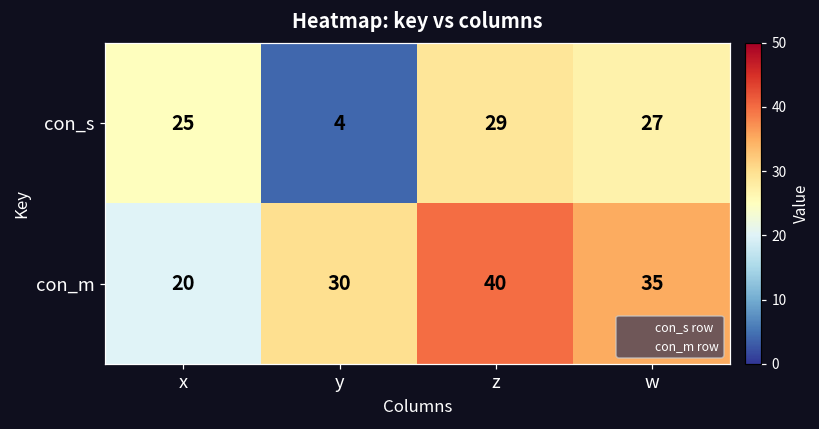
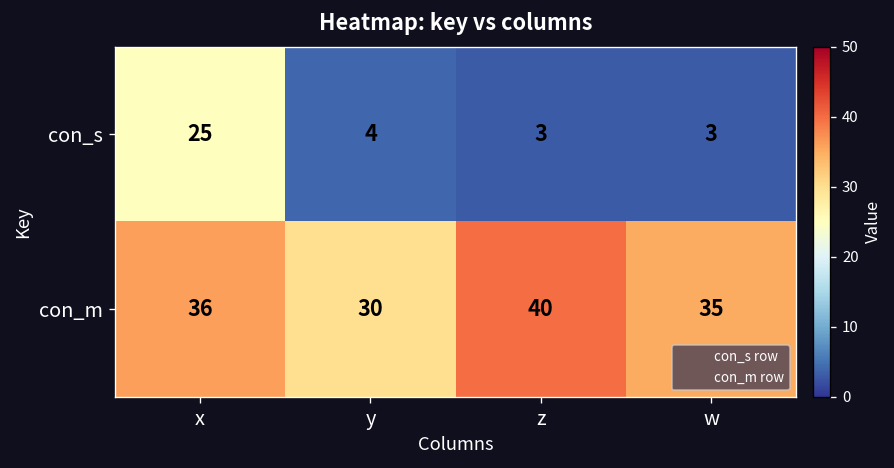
  {
    "con_s": {
      "x": 25,
      "y": 4,
-     "z": 29,
-     "w": 27
+     "z": 3,
+     "w": 3
    },
    "con_m": {
-     "x": 20,
+     "x": 36,
      "y": 30,
      "z": 40,
      "w": 35
    }
  }
